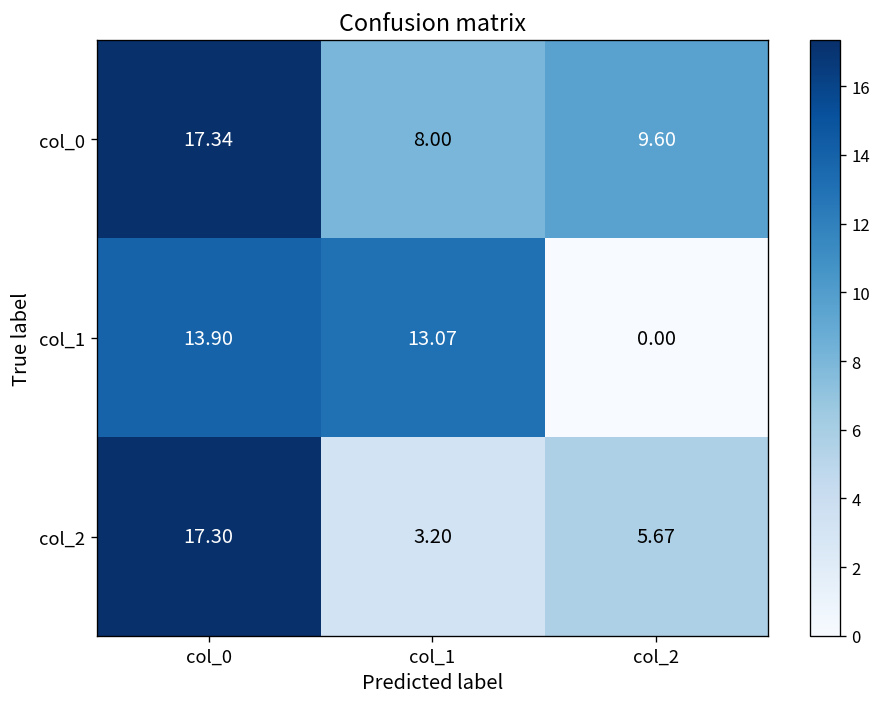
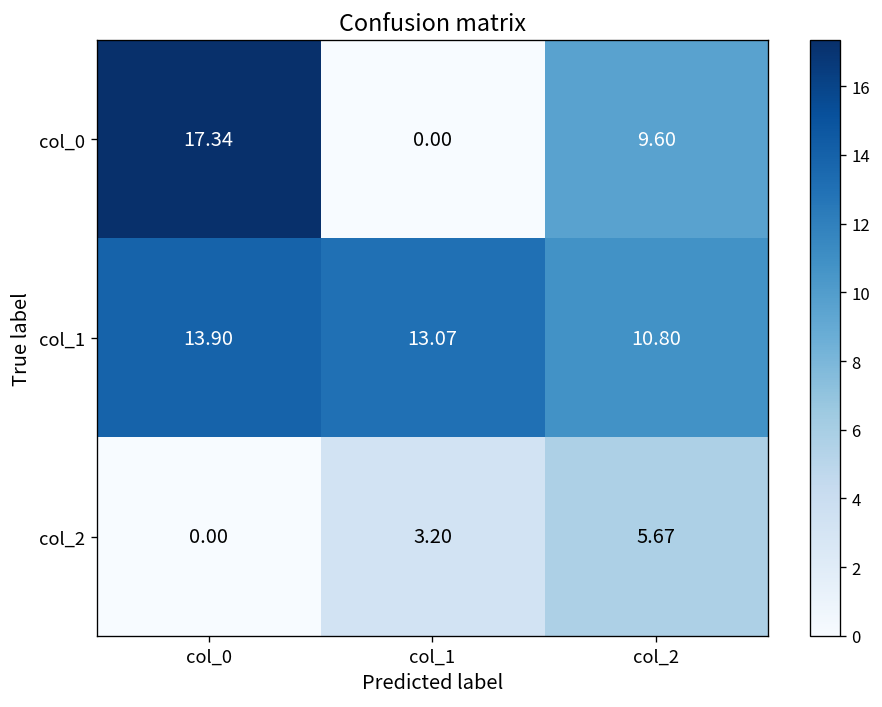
  {
    "col_0": {
      "col_0": 17.34,
-     "col_1": 8.00,
+     "col_1": 0.00,
      "col_2": 9.60
    },
    "col_1": {
      "col_0": 13.90,
      "col_1": 13.07,
-     "col_2": 0.00
+     "col_2": 10.80
    },
    "col_2": {
-     "col_0": 17.30,
+     "col_0": 0.00,
      "col_1": 3.20,
      "col_2": 5.67
    }
  }
